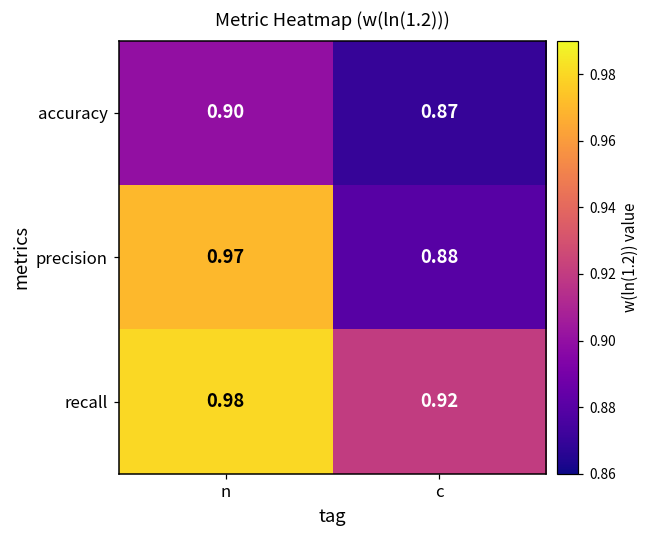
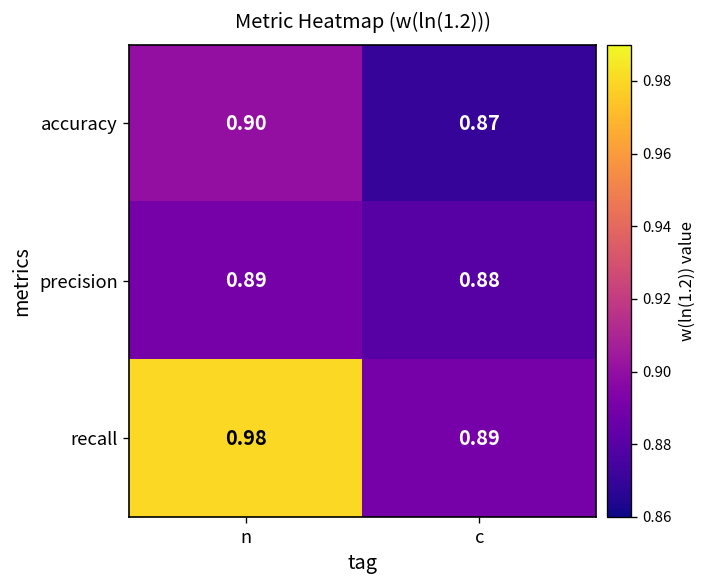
  {
    "accuracy": {
      "n": 0.90,
      "c": 0.87
    },
    "precision": {
-     "n": 0.97,
+     "n": 0.89,
      "c": 0.88
    },
    "recall": {
      "n": 0.98,
-     "c": 0.92
+     "c": 0.89
    }
  }
